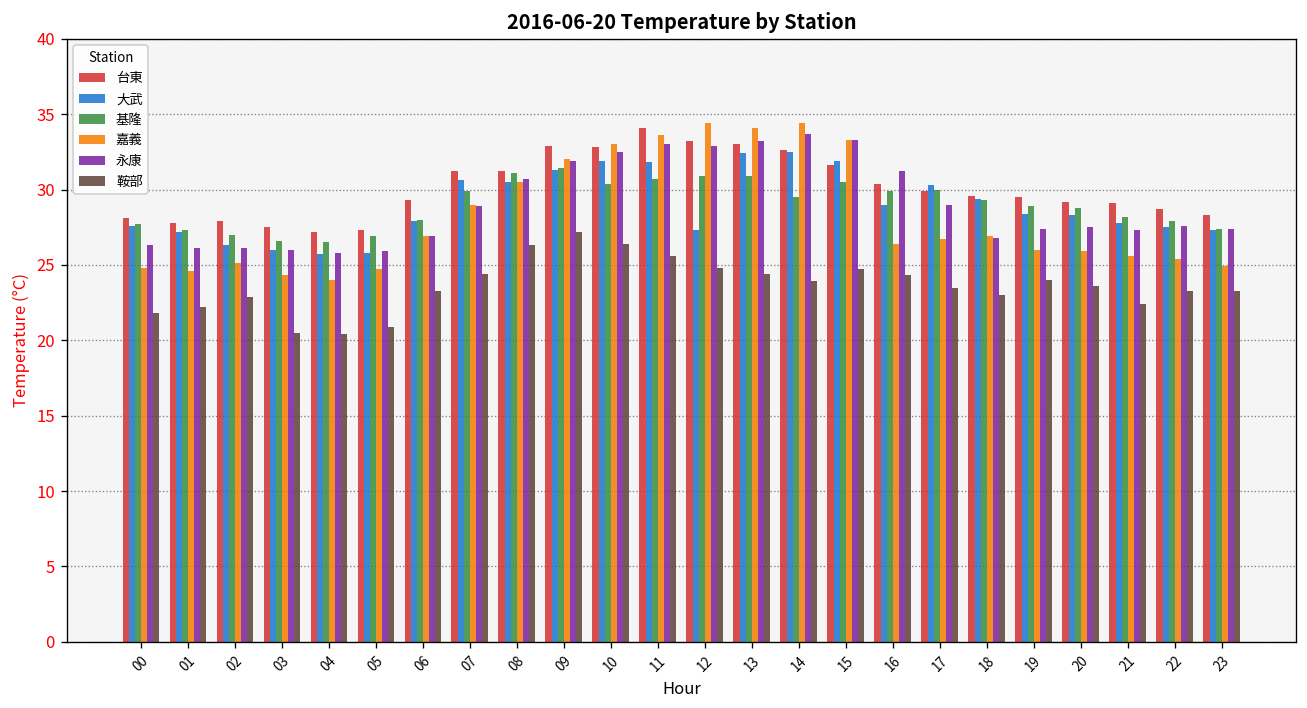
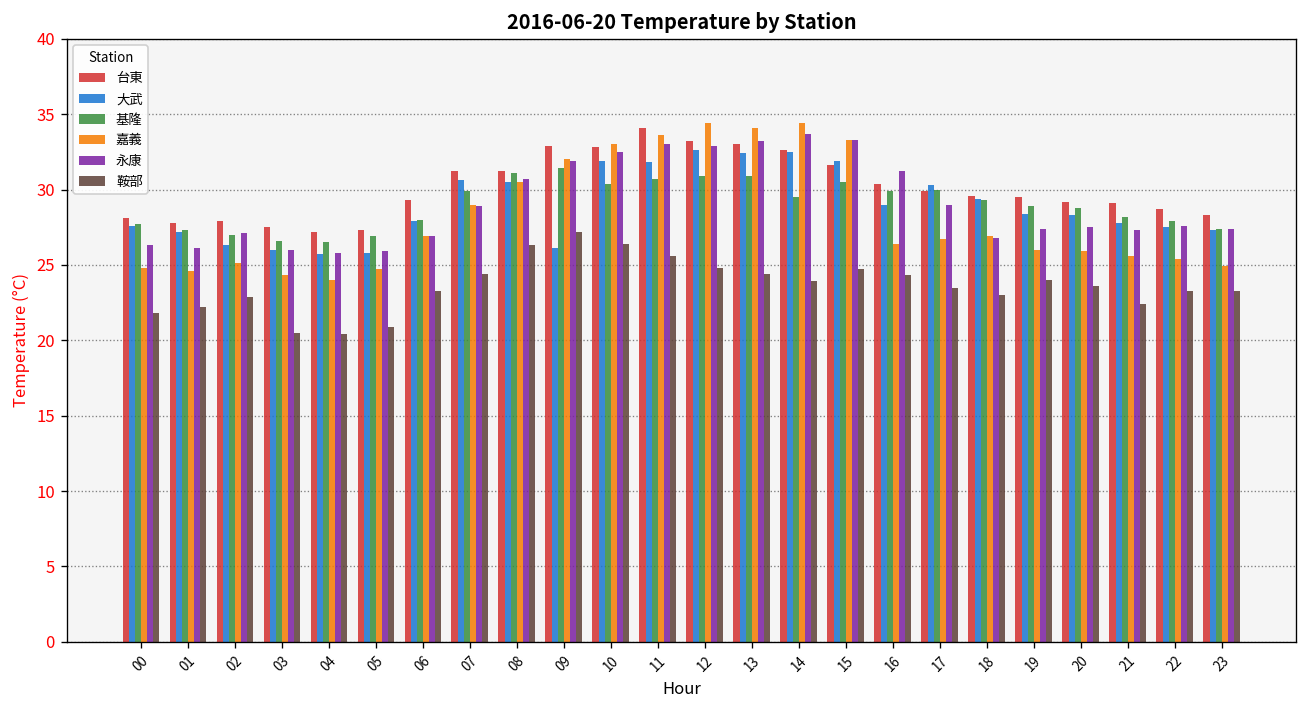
  {
    "台東": {
      "00": 28.1,
      "01": 27.8,
      "02": 27.9,
      "03": 27.5,
      "04": 27.2,
      "05": 27.3,
      "06": 29.3,
      "07": 31.2,
      "08": 31.2,
      "09": 32.9,
      "10": 32.8,
      "11": 34.1,
      "12": 33.2,
      "13": 33.0,
      "14": 32.6,
      "15": 31.6,
      "16": 30.4,
      "17": 29.9,
      "18": 29.6,
      "19": 29.5,
      "20": 29.2,
      "21": 29.1,
      "22": 28.7,
      "23": 28.3
    },
    "大武": {
      "00": 27.6,
      "01": 27.2,
      "02": 26.3,
      "03": 26.0,
      "04": 25.7,
      "05": 25.8,
      "06": 27.9,
      "07": 30.6,
      "08": 30.5,
-     "09": 31.3,
+     "09": 26.1,
      "10": 31.9,
      "11": 31.8,
-     "12": 27.3,
+     "12": 32.6,
      "13": 32.4,
      "14": 32.5,
      "15": 31.9,
      "16": 29.0,
      "17": 30.3,
      "18": 29.4,
      "19": 28.4,
      "20": 28.3,
      "21": 27.8,
      "22": 27.5,
      "23": 27.3
    },
    "基隆": {
      "00": 27.7,
      "01": 27.3,
      "02": 27.0,
      "03": 26.6,
      "04": 26.5,
      "05": 26.9,
      "06": 28.0,
      "07": 29.9,
      "08": 31.1,
      "09": 31.4,
      "10": 30.4,
      "11": 30.7,
      "12": 30.9,
      "13": 30.9,
      "14": 29.5,
      "15": 30.5,
      "16": 29.9,
      "17": 30.0,
      "18": 29.3,
      "19": 28.9,
      "20": 28.8,
      "21": 28.2,
      "22": 27.9,
      "23": 27.4
    },
    "嘉義": {
      "00": 24.8,
      "01": 24.6,
      "02": 25.1,
      "03": 24.3,
      "04": 24.0,
      "05": 24.7,
      "06": 26.9,
      "07": 29.0,
      "08": 30.5,
      "09": 32.0,
      "10": 33.0,
      "11": 33.6,
      "12": 34.4,
      "13": 34.1,
      "14": 34.4,
      "15": 33.3,
      "16": 26.4,
      "17": 26.7,
      "18": 26.9,
      "19": 26.0,
      "20": 25.9,
      "21": 25.6,
      "22": 25.4,
      "23": 24.9
    },
    "永康": {
      "00": 26.3,
      "01": 26.1,
-     "02": 26.1,
+     "02": 27.1,
      "03": 26.0,
      "04": 25.8,
      "05": 25.9,
      "06": 26.9,
      "07": 28.9,
      "08": 30.7,
      "09": 31.9,
      "10": 32.5,
      "11": 33.0,
      "12": 32.9,
      "13": 33.2,
      "14": 33.7,
      "15": 33.3,
      "16": 31.2,
      "17": 29.0,
      "18": 26.8,
      "19": 27.4,
      "20": 27.5,
      "21": 27.3,
      "22": 27.6,
      "23": 27.4
    },
    "鞍部": {
      "00": 21.8,
      "01": 22.2,
      "02": 22.9,
      "03": 20.5,
      "04": 20.4,
      "05": 20.9,
      "06": 23.3,
      "07": 24.4,
      "08": 26.3,
      "09": 27.2,
      "10": 26.4,
      "11": 25.6,
      "12": 24.8,
      "13": 24.4,
      "14": 23.9,
      "15": 24.7,
      "16": 24.3,
      "17": 23.5,
      "18": 23.0,
      "19": 24.0,
      "20": 23.6,
      "21": 22.4,
      "22": 23.3,
      "23": 23.3
    }
  }
